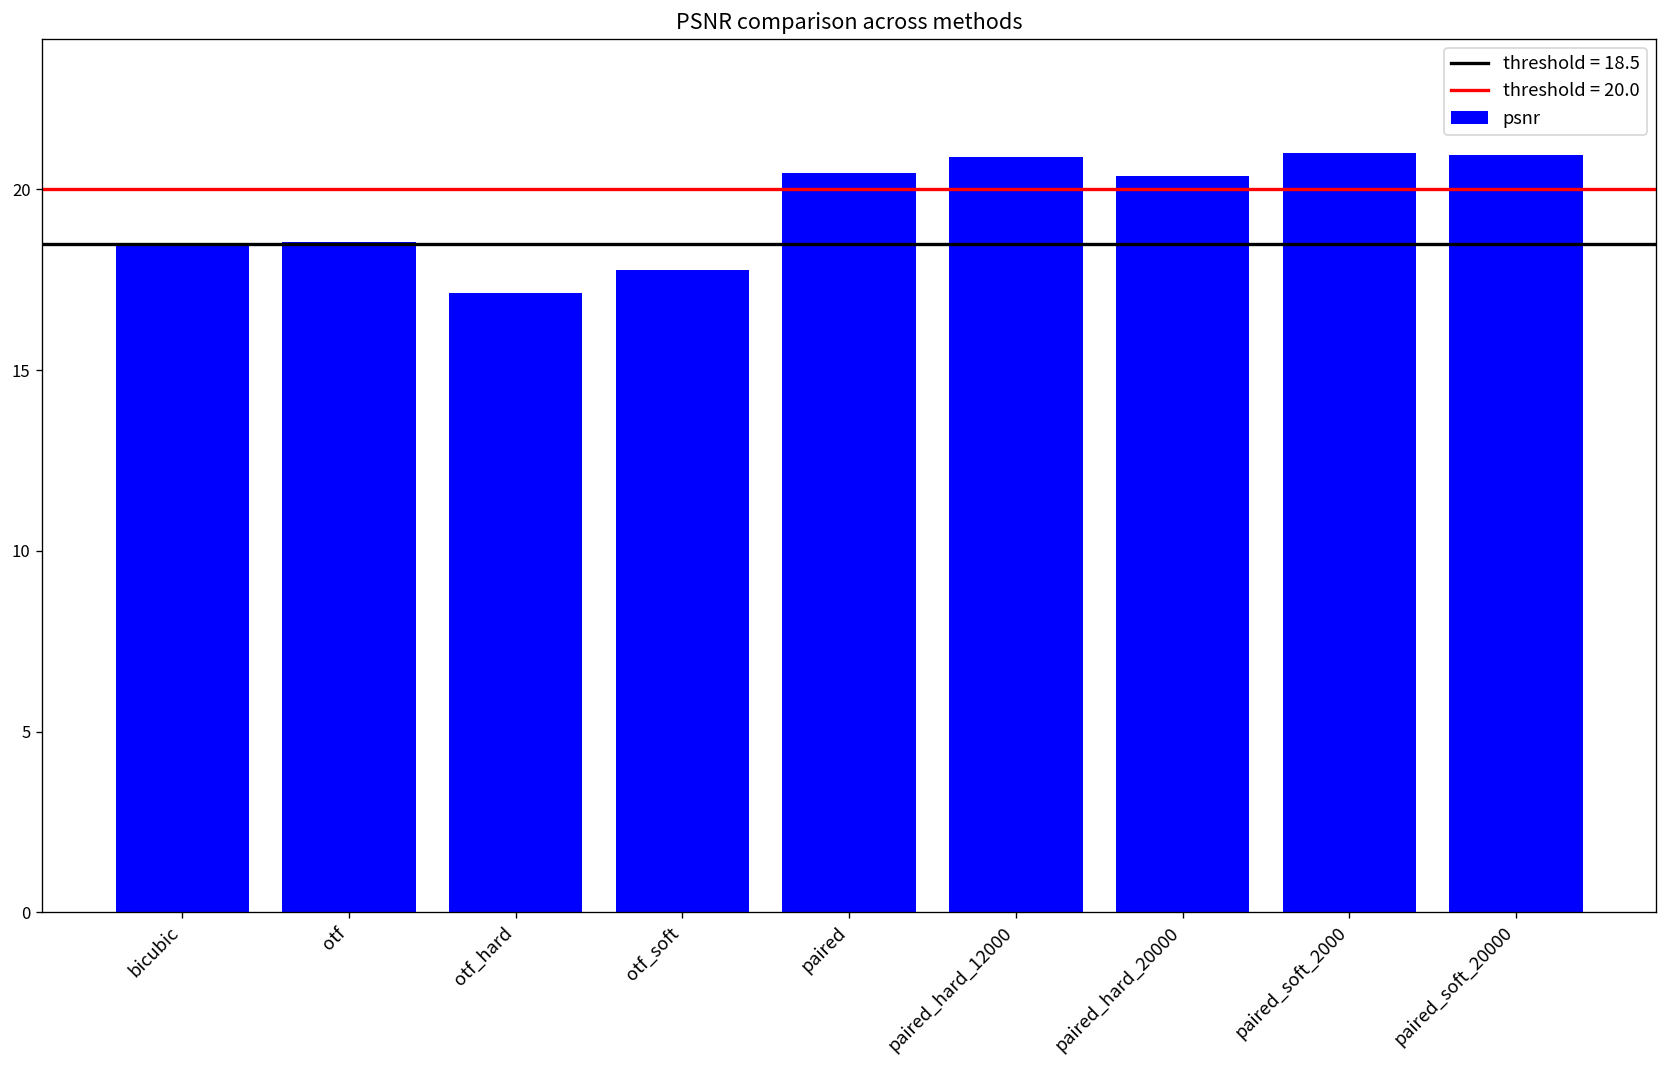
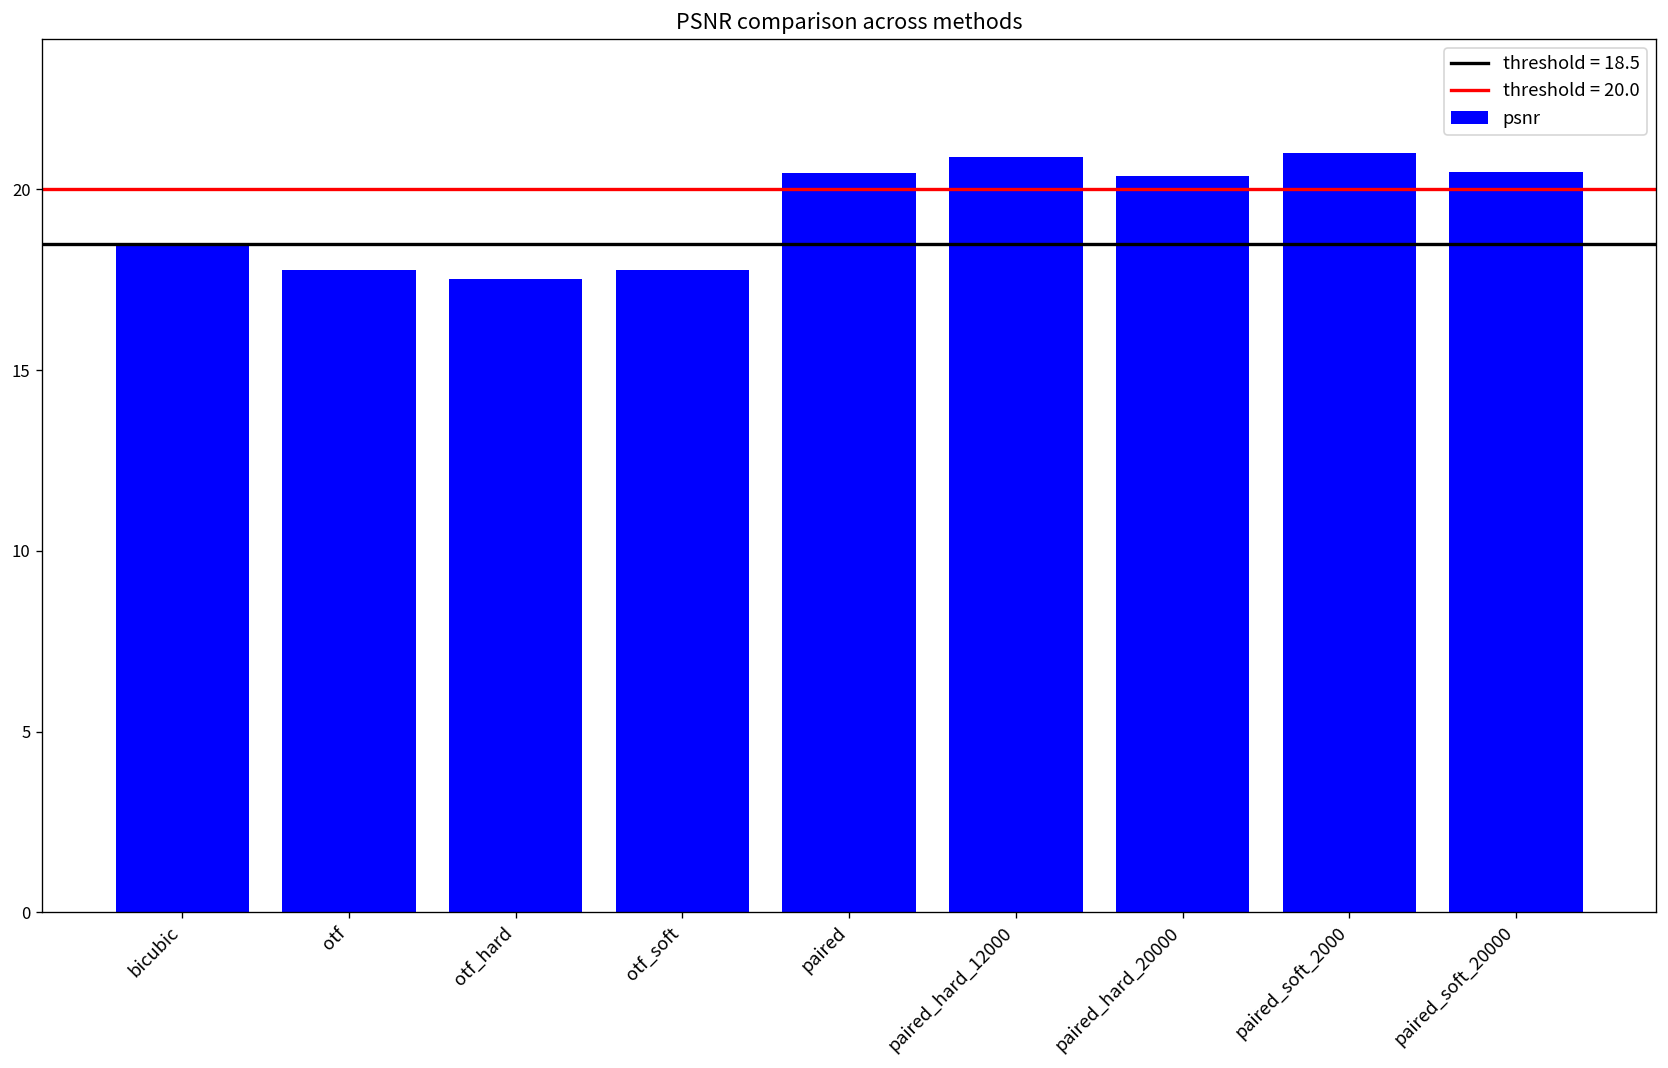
  {
    "bicubic": 18.5,
-   "otf": 18.5,
-   "otf_hard": 17.1,
+   "otf": 17.8,
+   "otf_hard": 17.5,
    "otf_soft": 17.8,
    "paired": 20.4,
    "paired_hard_12000": 20.9,
    "paired_hard_20000": 20.4,
    "paired_soft_2000": 21.0,
-   "paired_soft_20000": 20.9
+   "paired_soft_20000": 20.5
  }
